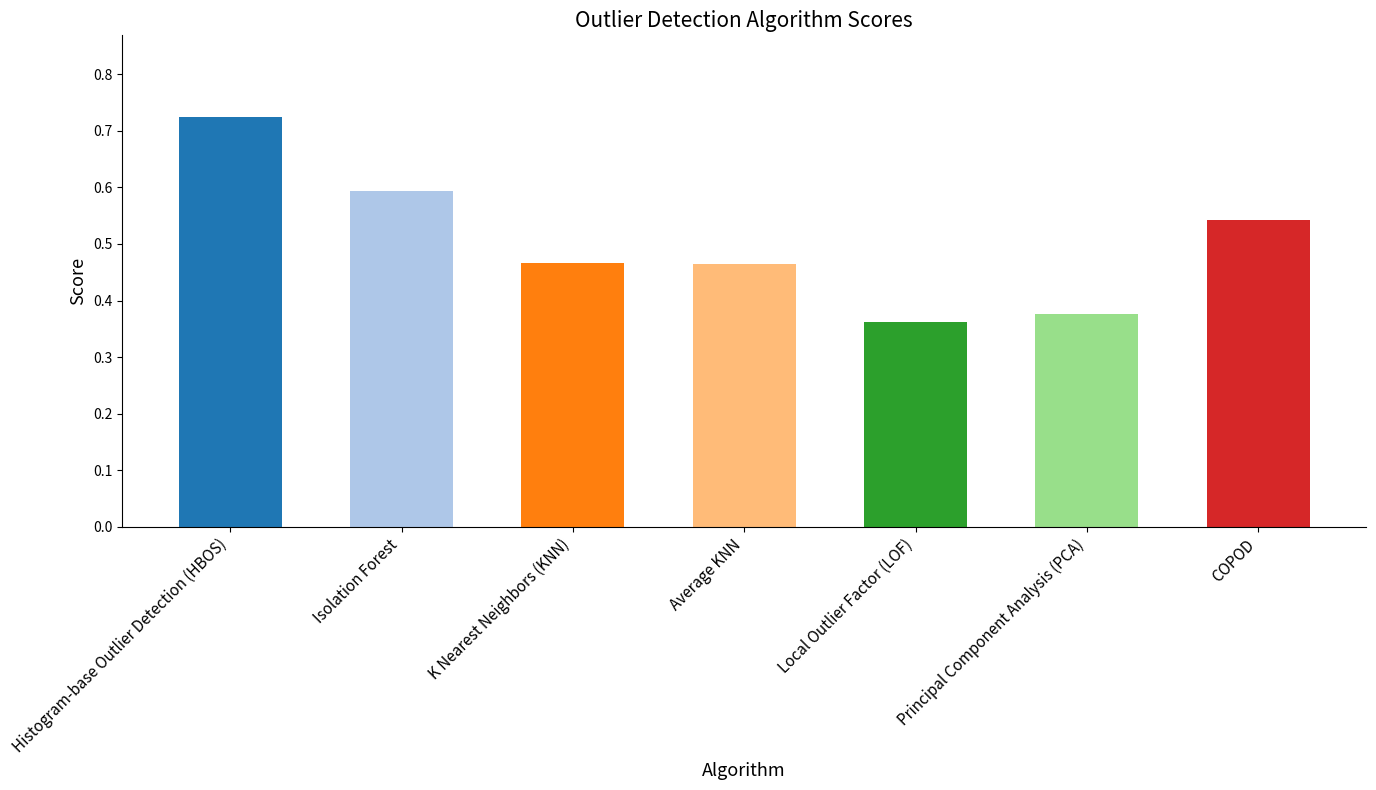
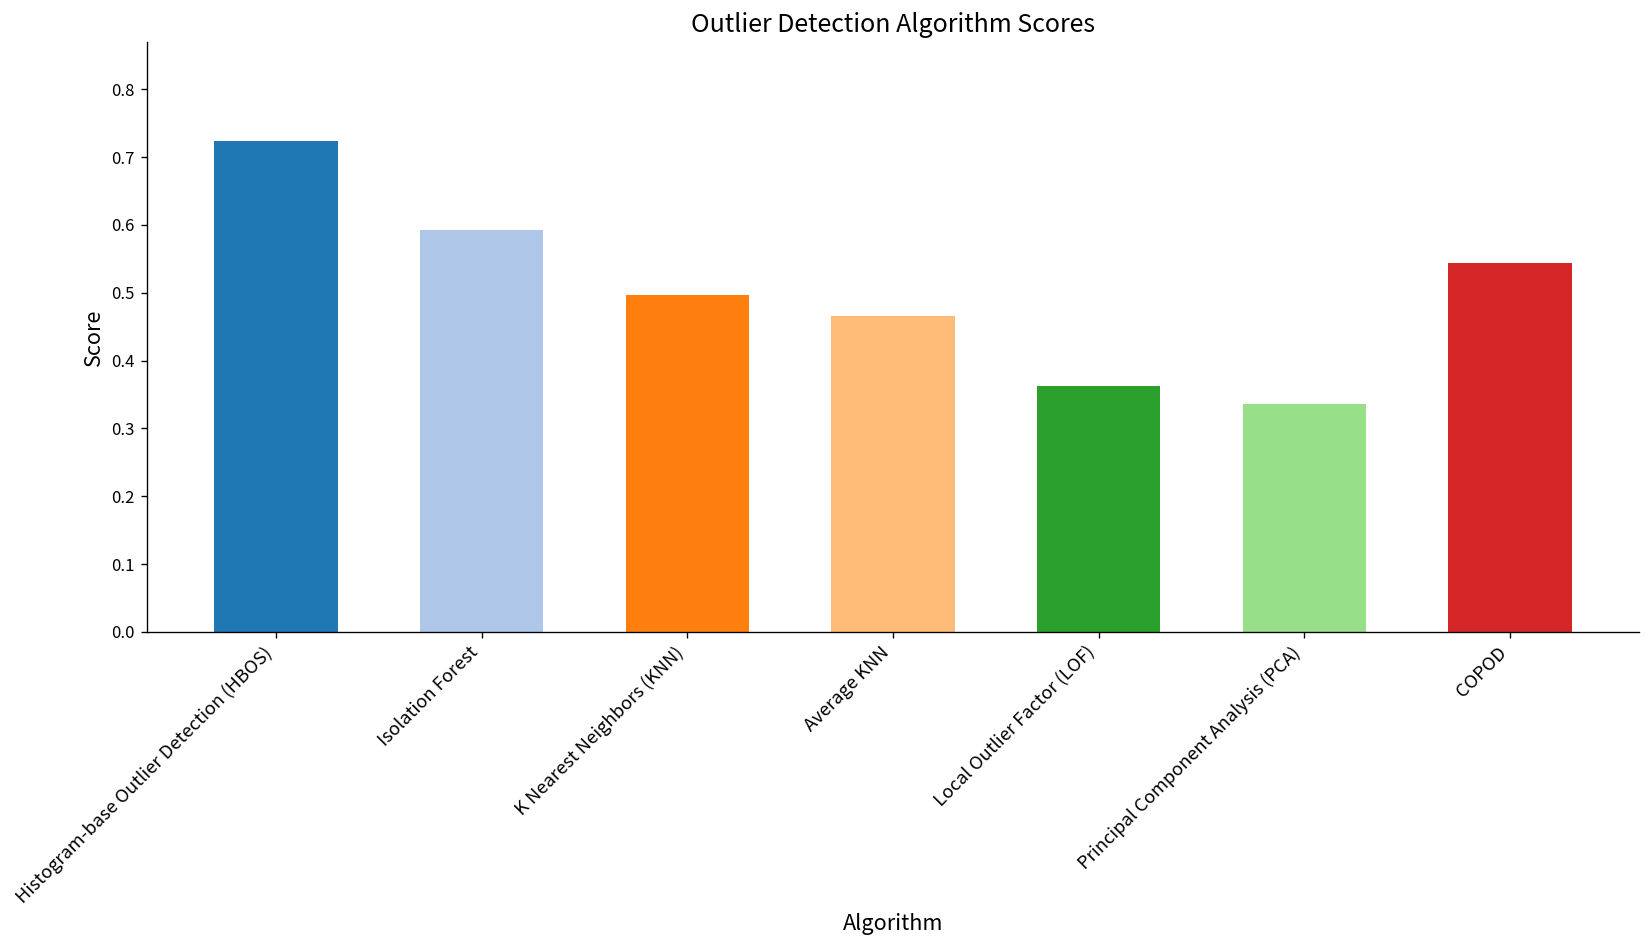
  {
    "Histogram-base Outlier Detection (HBOS)": 0.72,
    "Isolation Forest": 0.59,
-   "K Nearest Neighbors (KNN)": 0.47,
+   "K Nearest Neighbors (KNN)": 0.50,
    "Average KNN": 0.47,
    "Local Outlier Factor (LOF)": 0.36,
-   "Principal Component Analysis (PCA)": 0.38,
+   "Principal Component Analysis (PCA)": 0.34,
    "COPOD": 0.54
  }
